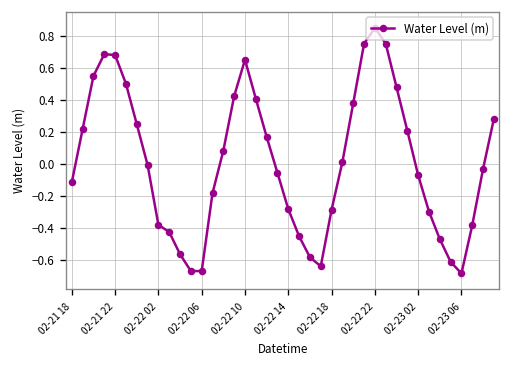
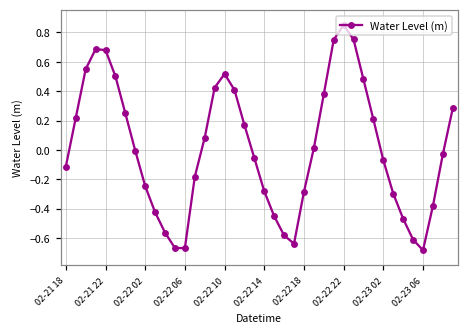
  {
    "02-21 18": -0.11,
    "02-21 22": 0.68,
-   "02-22 02": -0.38,
+   "02-22 02": -0.25,
    "02-22 06": -0.67,
-   "02-22 10": 0.65,
+   "02-22 10": 0.52,
    "02-22 14": -0.28,
    "02-22 18": -0.29,
    "02-23 02": -0.07,
    "02-23 06": -0.68
  }
